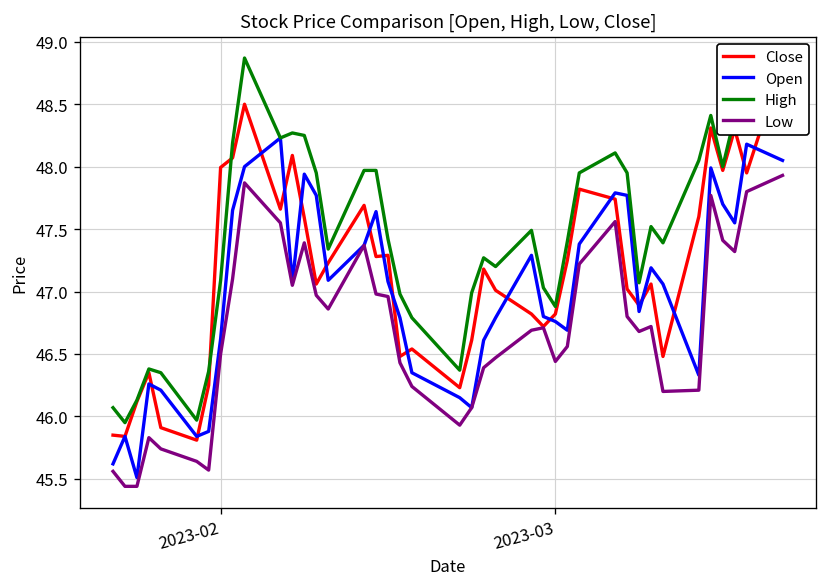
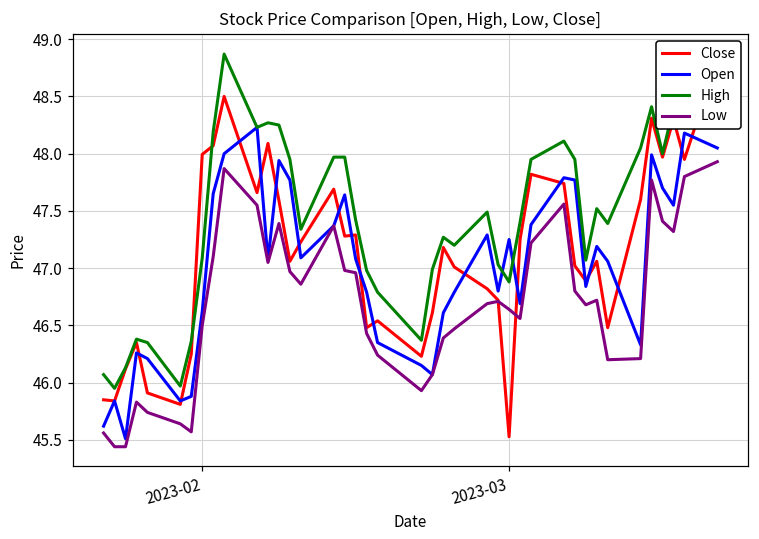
  {
    "Close": {
      "2023-02": 47.99,
-     "2023-03": 46.82
+     "2023-03": 45.53
    },
    "Open": {
      "2023-02": 46.62,
-     "2023-03": 46.76
+     "2023-03": 47.25
    },
    "High": {
      "2023-02": 47.09,
      "2023-03": 46.88
    },
    "Low": {
      "2023-02": 46.50,
-     "2023-03": 46.44
+     "2023-03": 46.64
    }
  }
